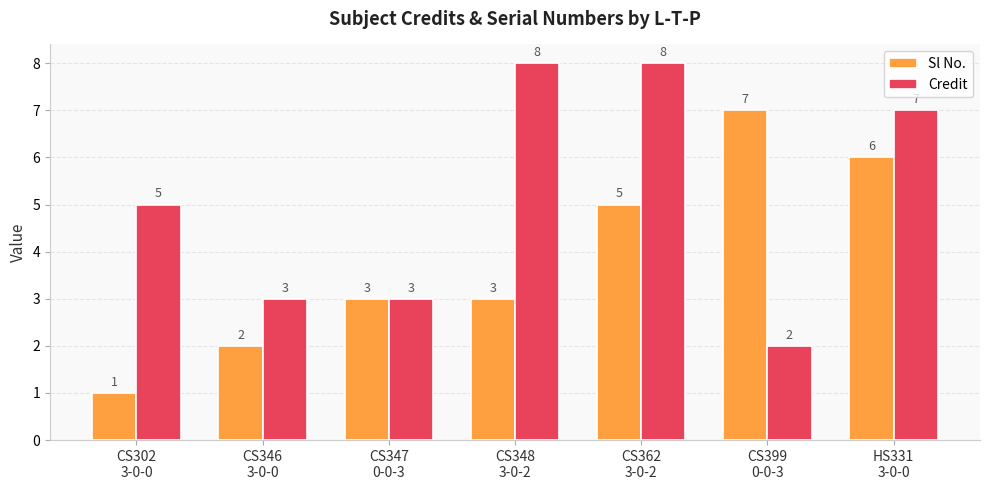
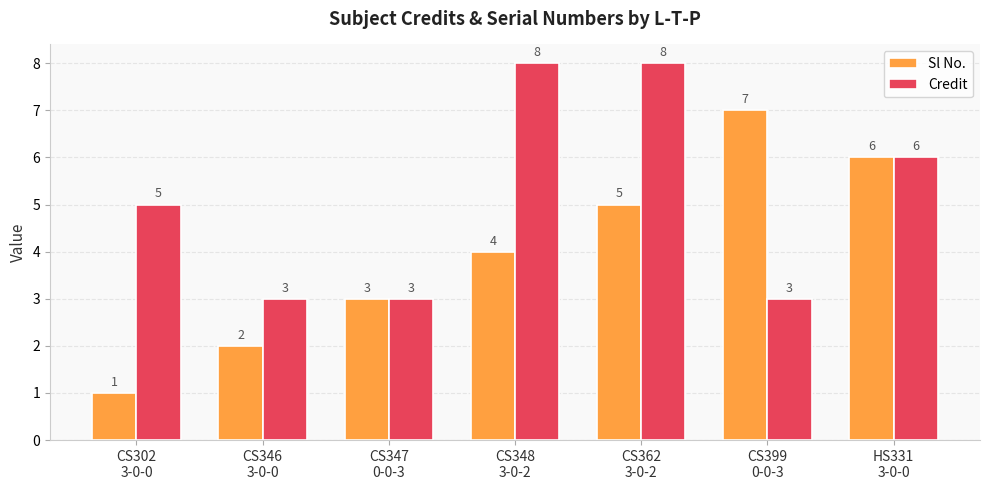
  {
    "Sl No.": {
      "CS302 3-0-0": 1,
      "CS346 3-0-0": 2,
      "CS347 0-0-3": 3,
-     "CS348 3-0-2": 3,
+     "CS348 3-0-2": 4,
      "CS362 3-0-2": 5,
      "CS399 0-0-3": 7,
      "HS331 3-0-0": 6
    },
    "Credit": {
      "CS302 3-0-0": 5,
      "CS346 3-0-0": 3,
      "CS347 0-0-3": 3,
      "CS348 3-0-2": 8,
      "CS362 3-0-2": 8,
-     "CS399 0-0-3": 2,
-     "HS331 3-0-0": 7
+     "CS399 0-0-3": 3,
+     "HS331 3-0-0": 6
    }
  }
